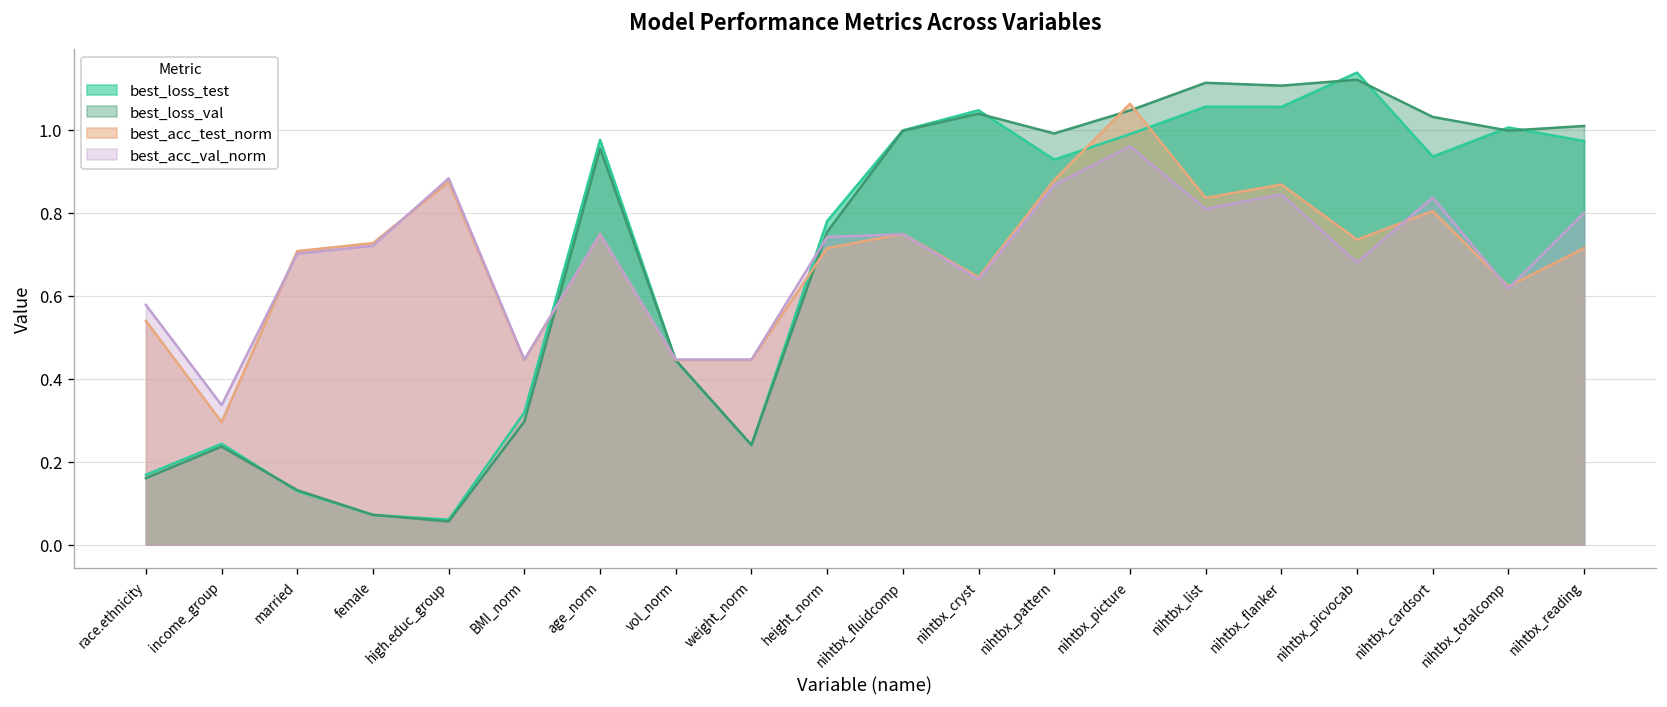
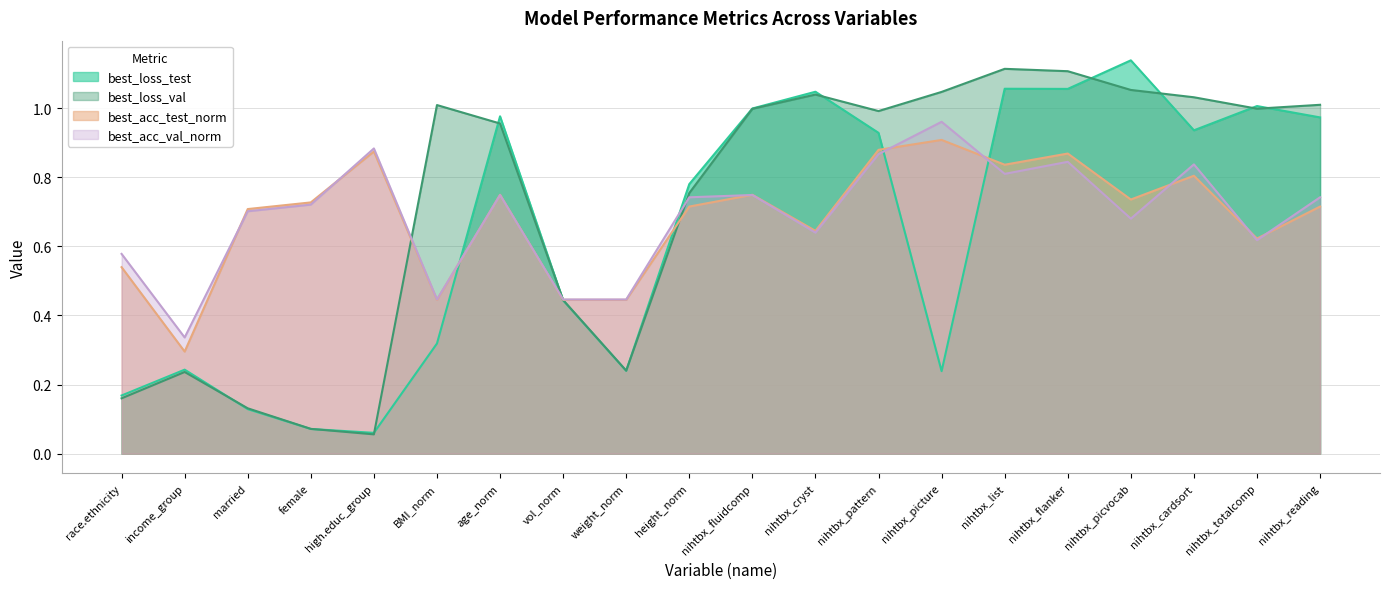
  {
    "best_loss_test": {
      "race.ethnicity": 0.17,
      "BMI_norm": 0.32,
      "age_norm": 0.98,
      "height_norm": 0.78,
      "nihtbx_cryst": 1.05,
      "nihtbx_pattern": 0.93,
-     "nihtbx_picture": 0.99,
+     "nihtbx_picture": 0.24,
      "nihtbx_list": 1.06,
      "nihtbx_flanker": 1.06,
      "nihtbx_picvocab": 1.14,
      "nihtbx_cardsort": 0.94,
      "nihtbx_totalcomp": 1.01,
      "nihtbx_reading": 0.97
    },
    "best_loss_val": {
      "race.ethnicity": 0.16,
-     "BMI_norm": 0.30,
+     "BMI_norm": 1.01,
      "age_norm": 0.96,
      "height_norm": 0.75,
      "nihtbx_cryst": 1.04,
      "nihtbx_pattern": 0.99,
      "nihtbx_picture": 1.05,
      "nihtbx_list": 1.11,
      "nihtbx_flanker": 1.11,
-     "nihtbx_picvocab": 1.12,
+     "nihtbx_picvocab": 1.05,
      "nihtbx_cardsort": 1.03,
      "nihtbx_totalcomp": 1.00,
      "nihtbx_reading": 1.01
    },
    "best_acc_test_norm": {
      "race.ethnicity": 0.54,
      "income_group": 0.30,
      "high.educ_group": 0.87,
      "height_norm": 0.72,
      "nihtbx_pattern": 0.88,
-     "nihtbx_picture": 1.06,
+     "nihtbx_picture": 0.91,
      "nihtbx_list": 0.84,
      "nihtbx_flanker": 0.87,
      "nihtbx_picvocab": 0.74,
      "nihtbx_cardsort": 0.80,
      "nihtbx_reading": 0.72
    },
    "best_acc_val_norm": {
      "race.ethnicity": 0.58,
      "income_group": 0.34,
      "high.educ_group": 0.88,
      "height_norm": 0.74,
      "nihtbx_pattern": 0.87,
      "nihtbx_picture": 0.96,
      "nihtbx_list": 0.81,
      "nihtbx_flanker": 0.84,
      "nihtbx_picvocab": 0.68,
      "nihtbx_cardsort": 0.84,
-     "nihtbx_reading": 0.80
+     "nihtbx_reading": 0.74
    }
  }
